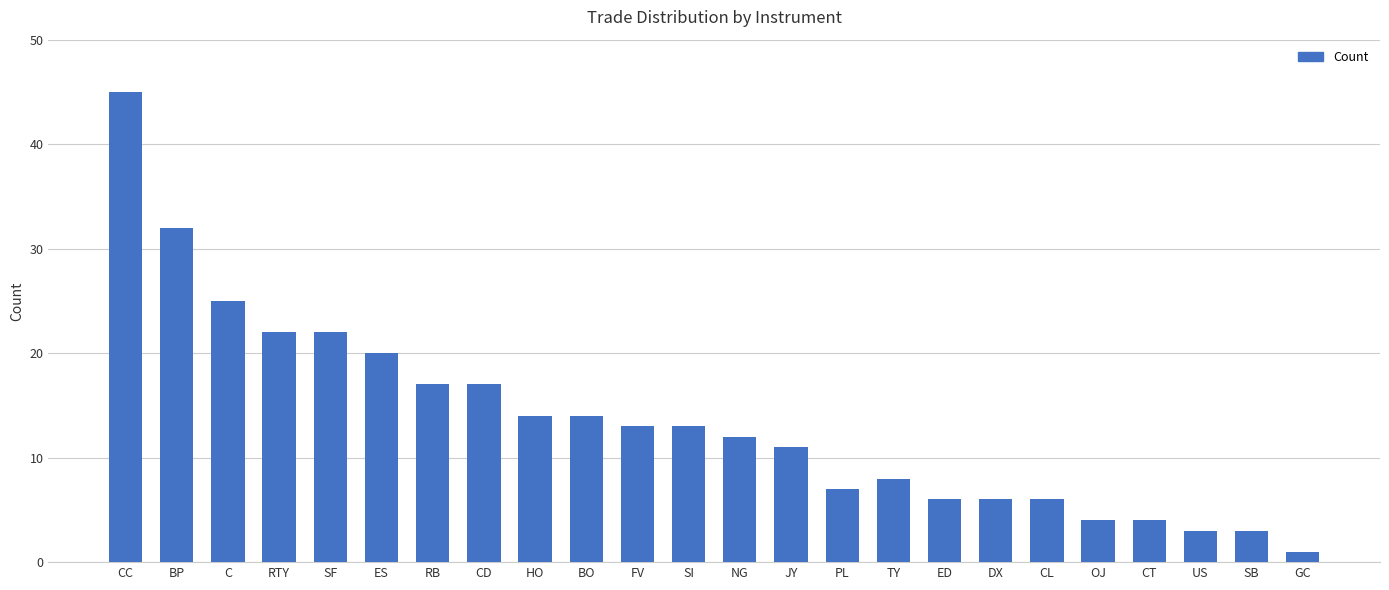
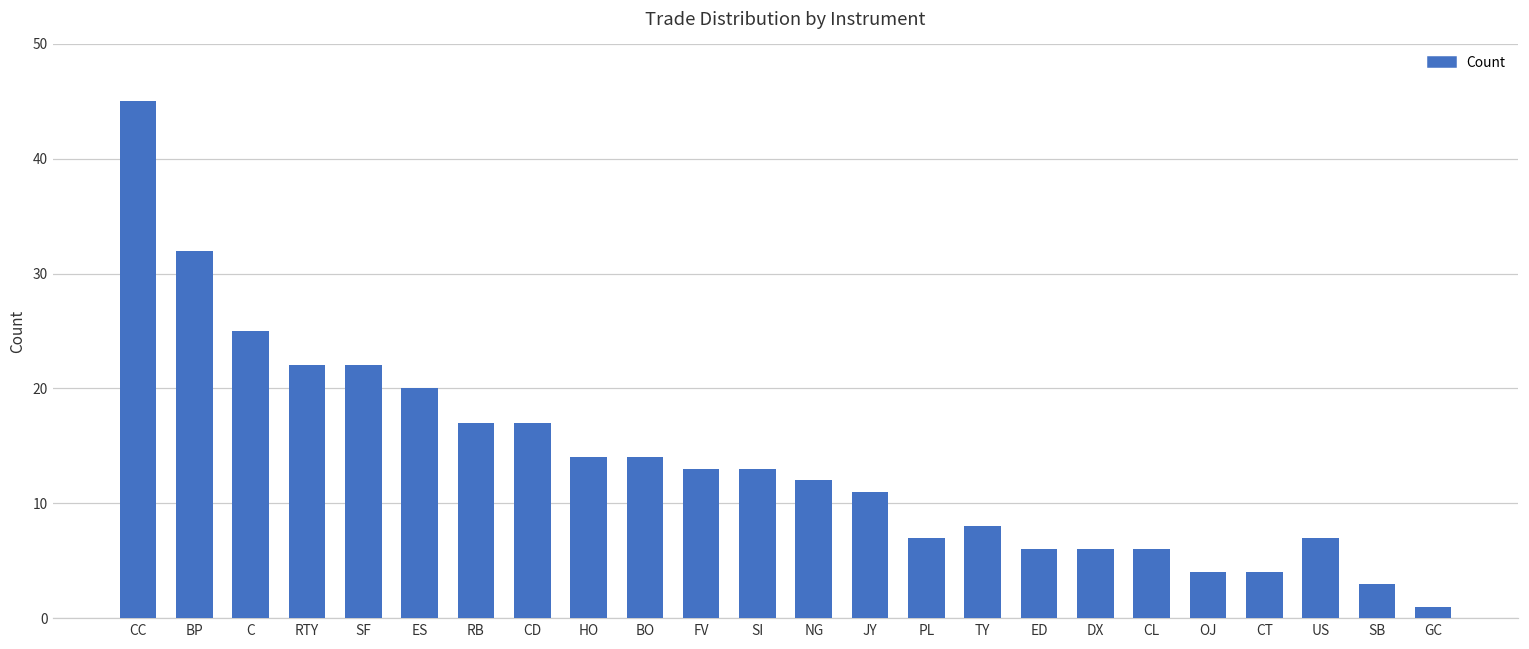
  {
    "CC": 45,
    "BP": 32,
    "C": 25,
    "RTY": 22,
    "SF": 22,
    "ES": 20,
    "RB": 17,
    "CD": 17,
    "HO": 14,
    "BO": 14,
    "FV": 13,
    "SI": 13,
    "NG": 12,
    "JY": 11,
    "PL": 7,
    "TY": 8,
    "ED": 6,
    "DX": 6,
    "CL": 6,
    "OJ": 4,
    "CT": 4,
-   "US": 3,
+   "US": 7,
    "SB": 3,
    "GC": 1
  }
